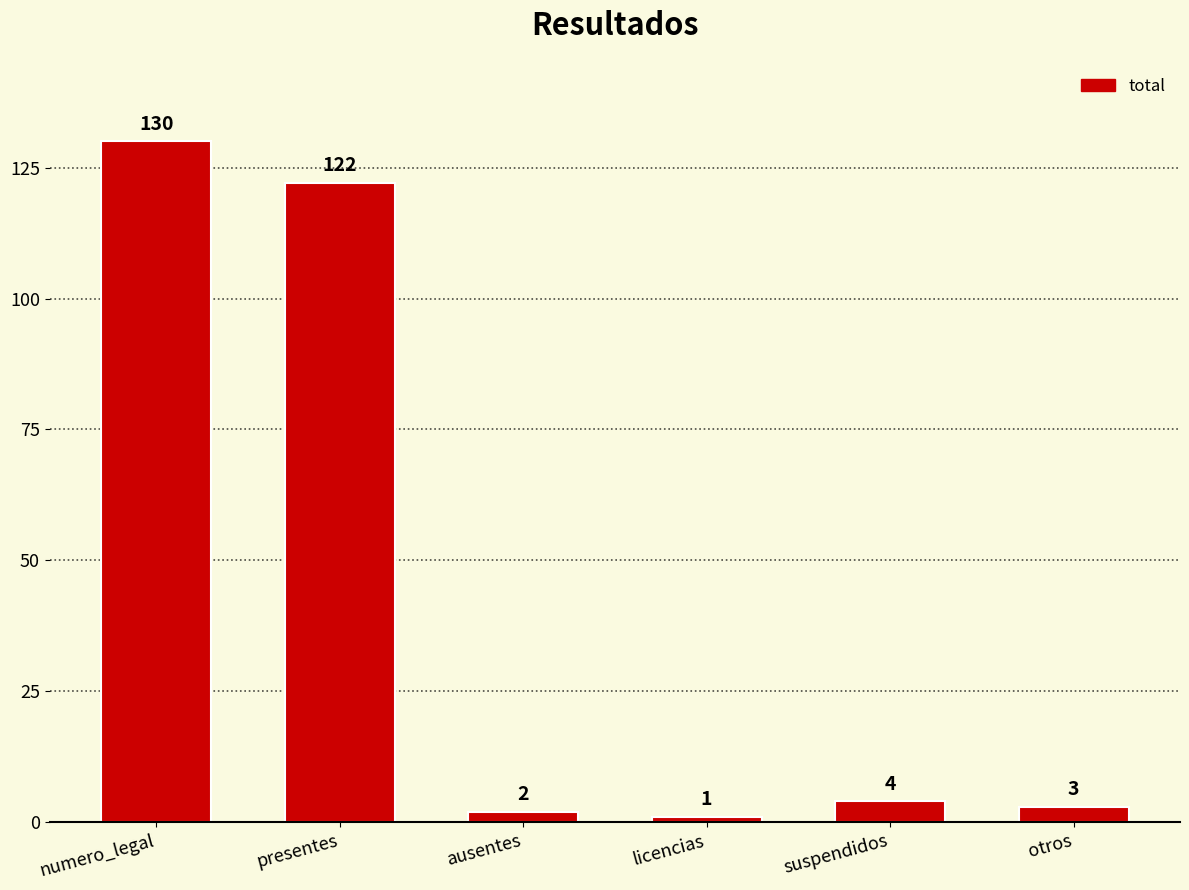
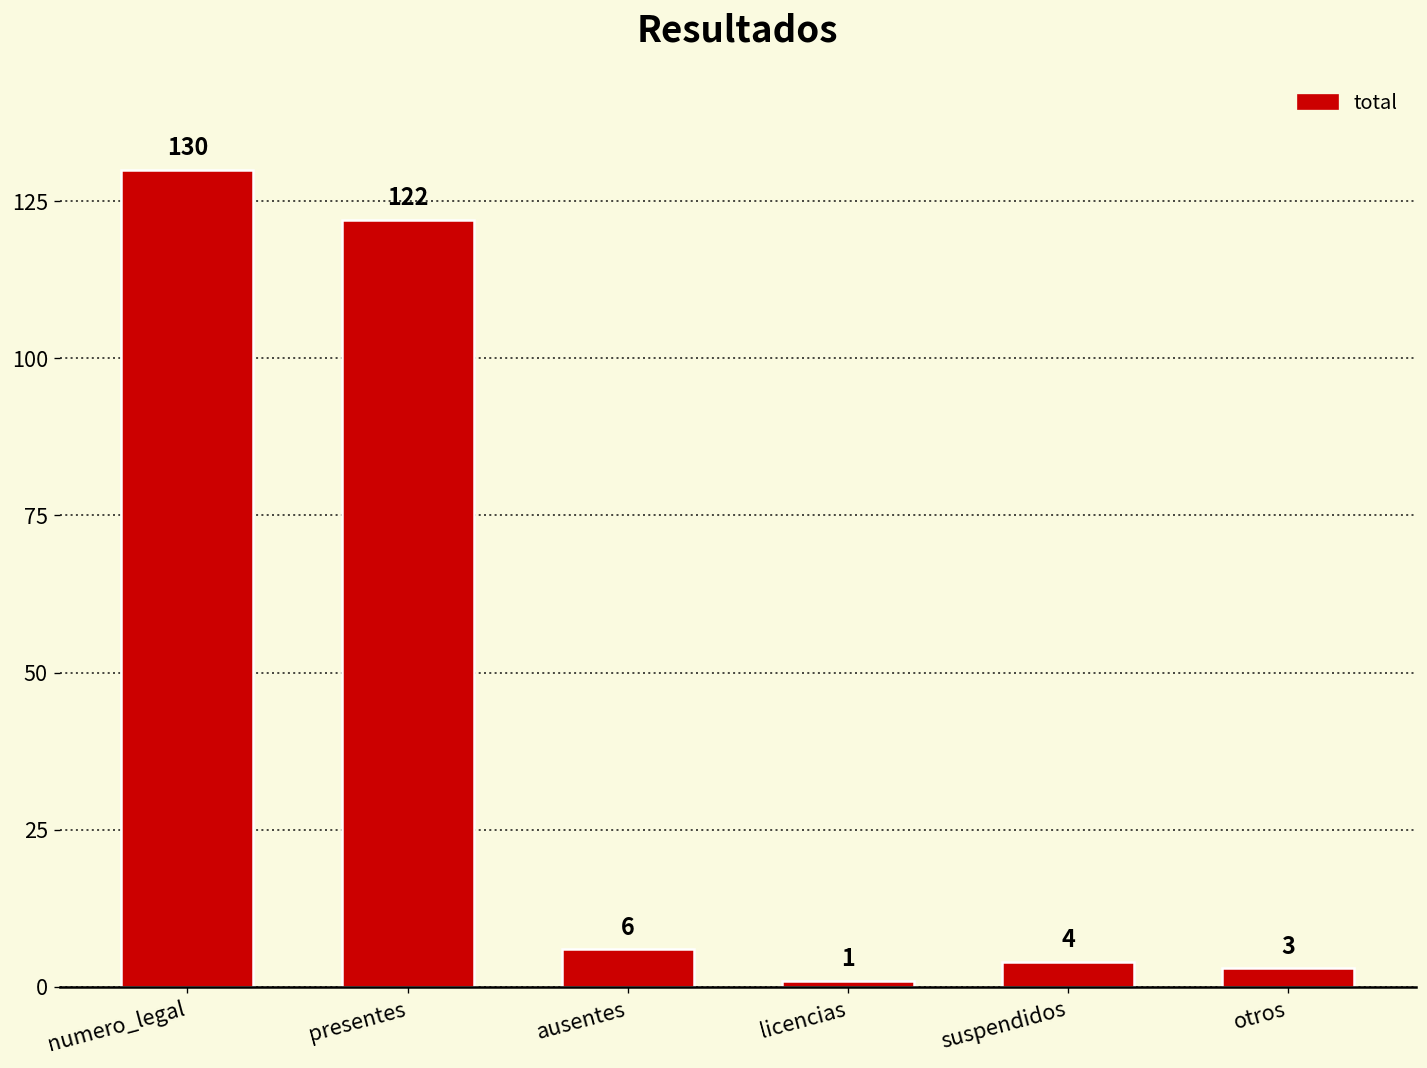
  {
    "numero_legal": 130,
    "presentes": 122,
-   "ausentes": 2,
+   "ausentes": 6,
    "licencias": 1,
    "suspendidos": 4,
    "otros": 3
  }
